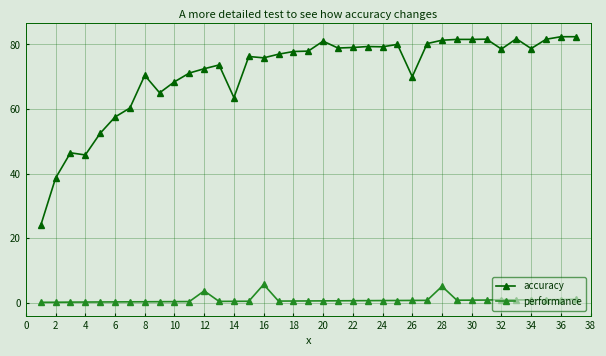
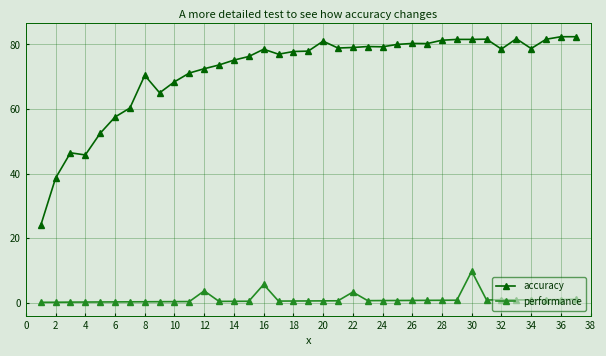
  {
    "accuracy": {
      "2": 39,
      "4": 46,
      "6": 58,
      "8": 70,
      "10": 68,
      "12": 72,
-     "14": 64,
-     "16": 76,
+     "14": 75,
+     "16": 79,
      "18": 78,
      "20": 81,
      "22": 79,
      "24": 79,
-     "26": 70,
+     "26": 80,
      "28": 81,
      "30": 82,
      "32": 79,
      "34": 79,
      "36": 82
    },
    "performance": {
      "2": 0,
      "4": 0,
      "6": 0,
      "8": 0,
      "10": 0,
      "12": 4,
      "14": 0,
      "16": 6,
      "18": 1,
      "20": 1,
-     "22": 1,
+     "22": 3,
      "24": 1,
      "26": 1,
-     "28": 5,
-     "30": 1
+     "28": 1,
+     "30": 10
    }
  }
